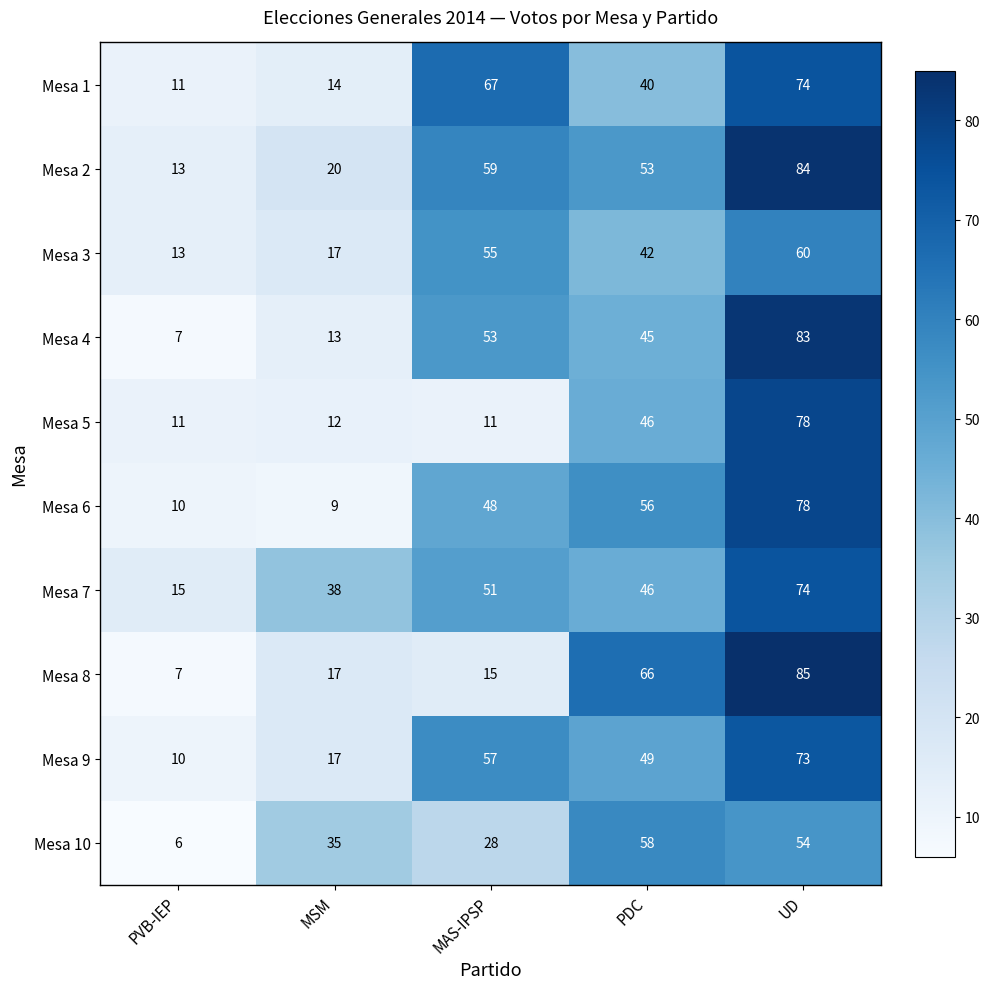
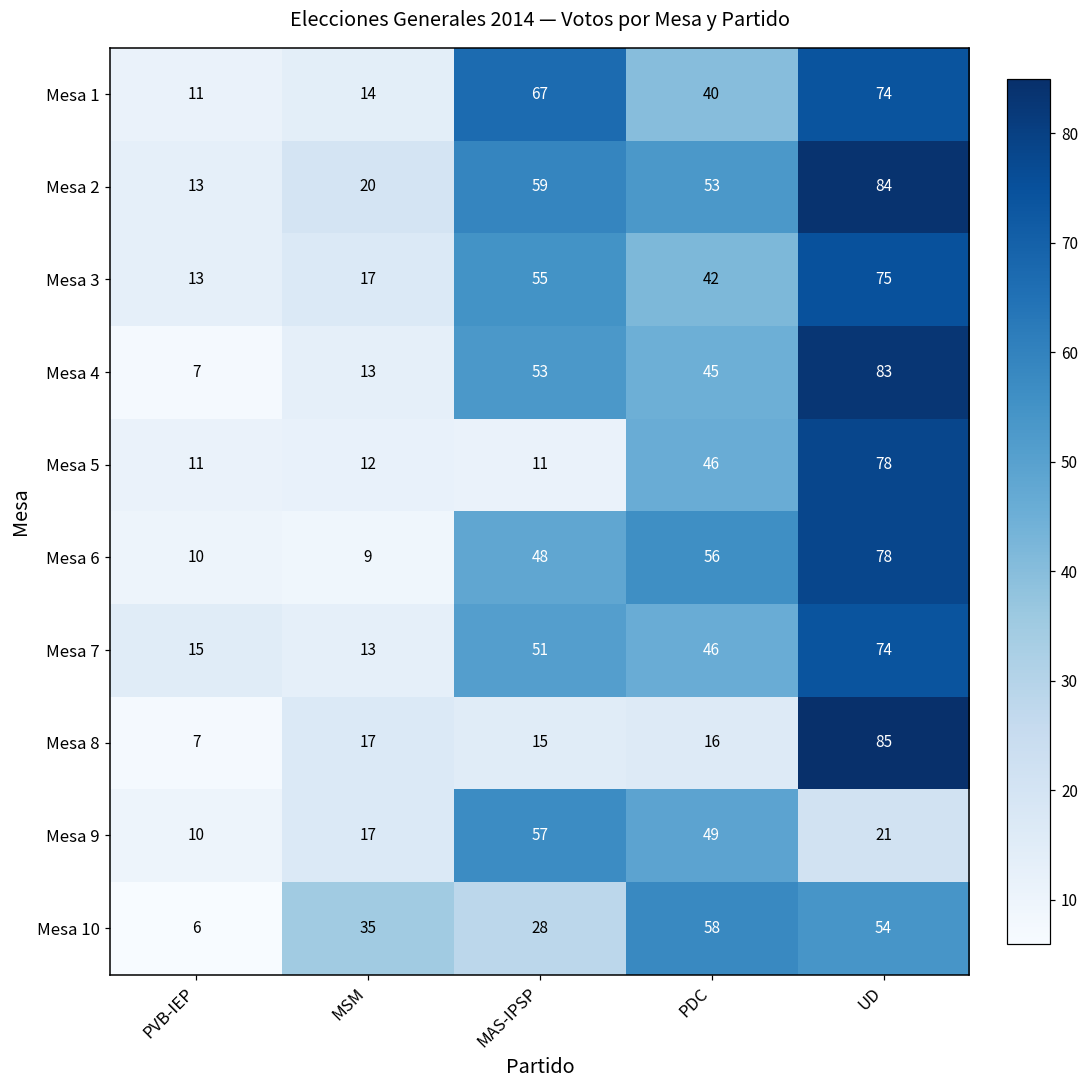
  {
    "Mesa 1": {
      "PVB-IEP": 11,
      "MSM": 14,
      "MAS-IPSP": 67,
      "PDC": 40,
      "UD": 74
    },
    "Mesa 2": {
      "PVB-IEP": 13,
      "MSM": 20,
      "MAS-IPSP": 59,
      "PDC": 53,
      "UD": 84
    },
    "Mesa 3": {
      "PVB-IEP": 13,
      "MSM": 17,
      "MAS-IPSP": 55,
      "PDC": 42,
-     "UD": 60
+     "UD": 75
    },
    "Mesa 4": {
      "PVB-IEP": 7,
      "MSM": 13,
      "MAS-IPSP": 53,
      "PDC": 45,
      "UD": 83
    },
    "Mesa 5": {
      "PVB-IEP": 11,
      "MSM": 12,
      "MAS-IPSP": 11,
      "PDC": 46,
      "UD": 78
    },
    "Mesa 6": {
      "PVB-IEP": 10,
      "MSM": 9,
      "MAS-IPSP": 48,
      "PDC": 56,
      "UD": 78
    },
    "Mesa 7": {
      "PVB-IEP": 15,
-     "MSM": 38,
+     "MSM": 13,
      "MAS-IPSP": 51,
      "PDC": 46,
      "UD": 74
    },
    "Mesa 8": {
      "PVB-IEP": 7,
      "MSM": 17,
      "MAS-IPSP": 15,
-     "PDC": 66,
+     "PDC": 16,
      "UD": 85
    },
    "Mesa 9": {
      "PVB-IEP": 10,
      "MSM": 17,
      "MAS-IPSP": 57,
      "PDC": 49,
-     "UD": 73
+     "UD": 21
    },
    "Mesa 10": {
      "PVB-IEP": 6,
      "MSM": 35,
      "MAS-IPSP": 28,
      "PDC": 58,
      "UD": 54
    }
  }
